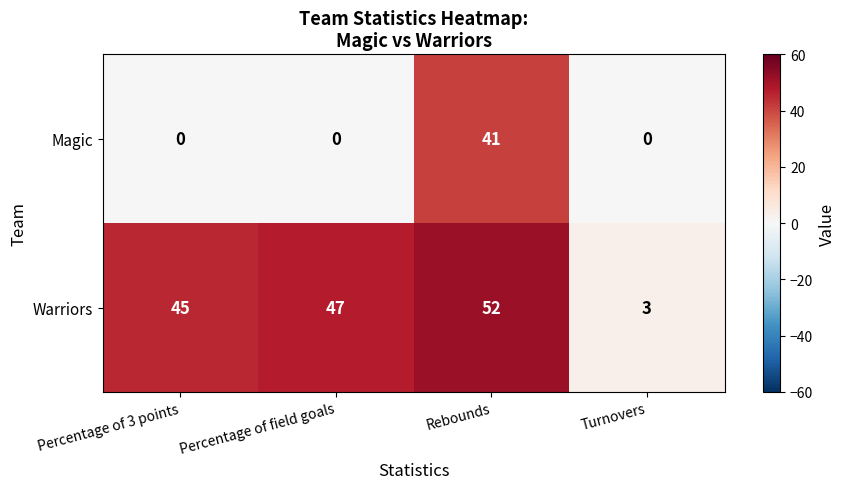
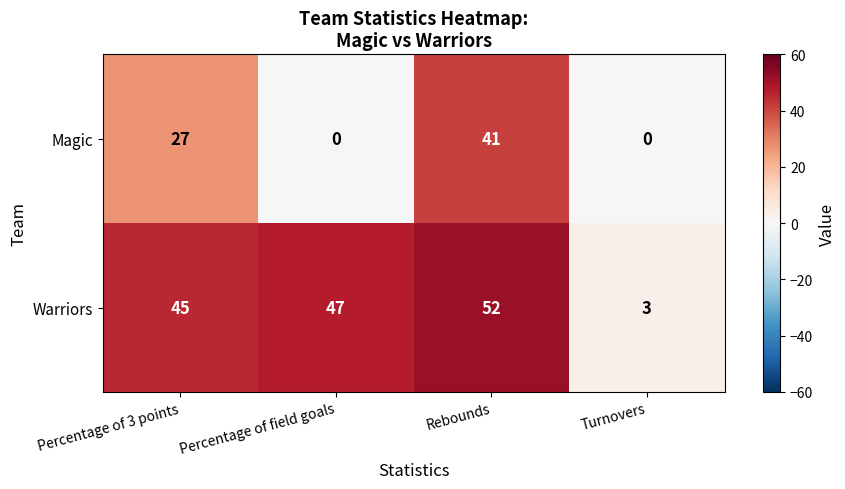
  {
    "Magic": {
-     "Percentage of 3 points": 0,
+     "Percentage of 3 points": 27,
      "Percentage of field goals": 0,
      "Rebounds": 41,
      "Turnovers": 0
    },
    "Warriors": {
      "Percentage of 3 points": 45,
      "Percentage of field goals": 47,
      "Rebounds": 52,
      "Turnovers": 3
    }
  }
